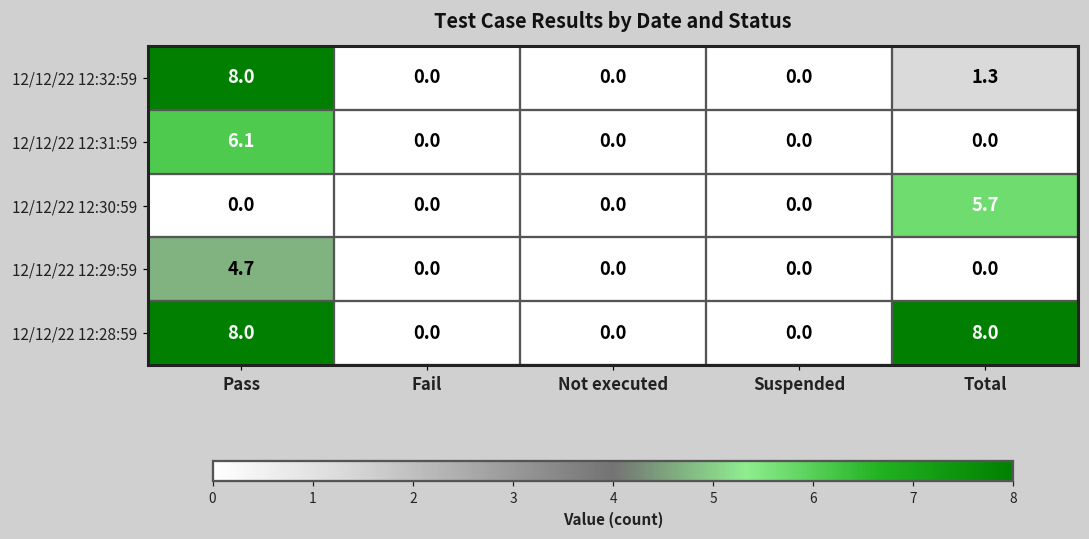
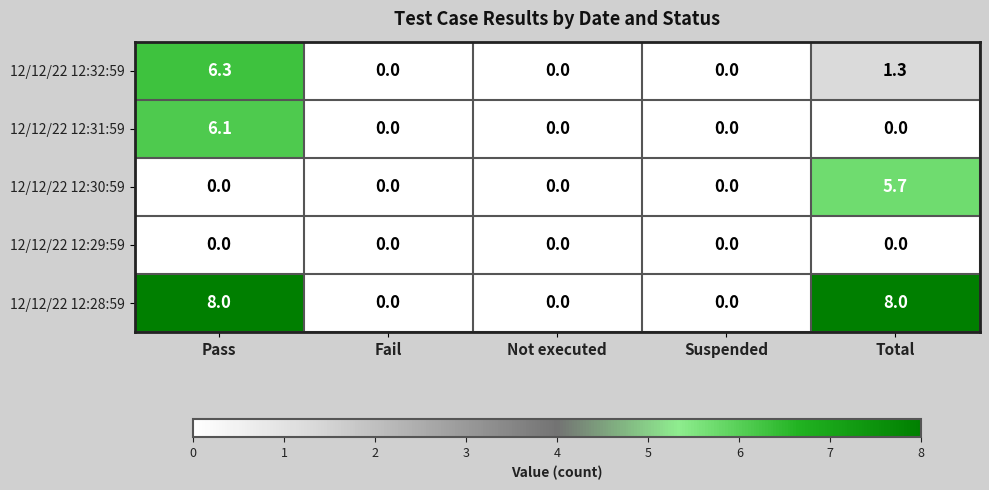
  {
    "12/12/22 12:32:59": {
-     "Pass": 8.0,
+     "Pass": 6.3,
      "Fail": 0.0,
      "Not executed": 0.0,
      "Suspended": 0.0,
      "Total": 1.3
    },
    "12/12/22 12:31:59": {
      "Pass": 6.1,
      "Fail": 0.0,
      "Not executed": 0.0,
      "Suspended": 0.0,
      "Total": 0.0
    },
    "12/12/22 12:30:59": {
      "Pass": 0.0,
      "Fail": 0.0,
      "Not executed": 0.0,
      "Suspended": 0.0,
      "Total": 5.7
    },
    "12/12/22 12:29:59": {
-     "Pass": 4.7,
+     "Pass": 0.0,
      "Fail": 0.0,
      "Not executed": 0.0,
      "Suspended": 0.0,
      "Total": 0.0
    },
    "12/12/22 12:28:59": {
      "Pass": 8.0,
      "Fail": 0.0,
      "Not executed": 0.0,
      "Suspended": 0.0,
      "Total": 8.0
    }
  }
